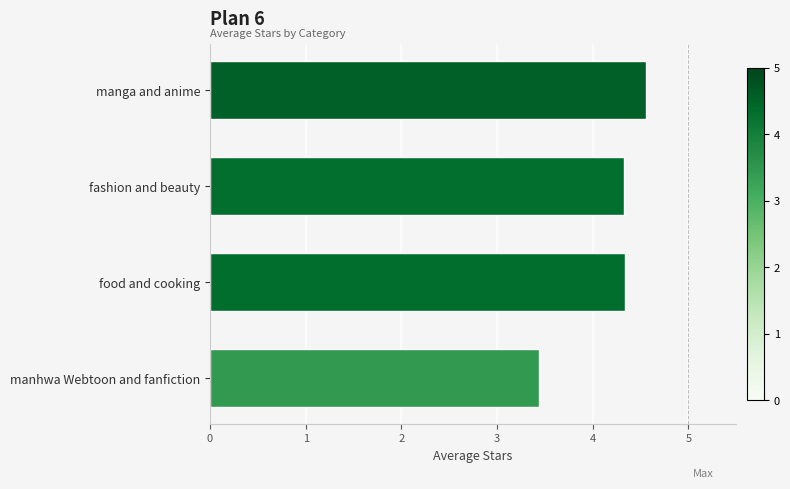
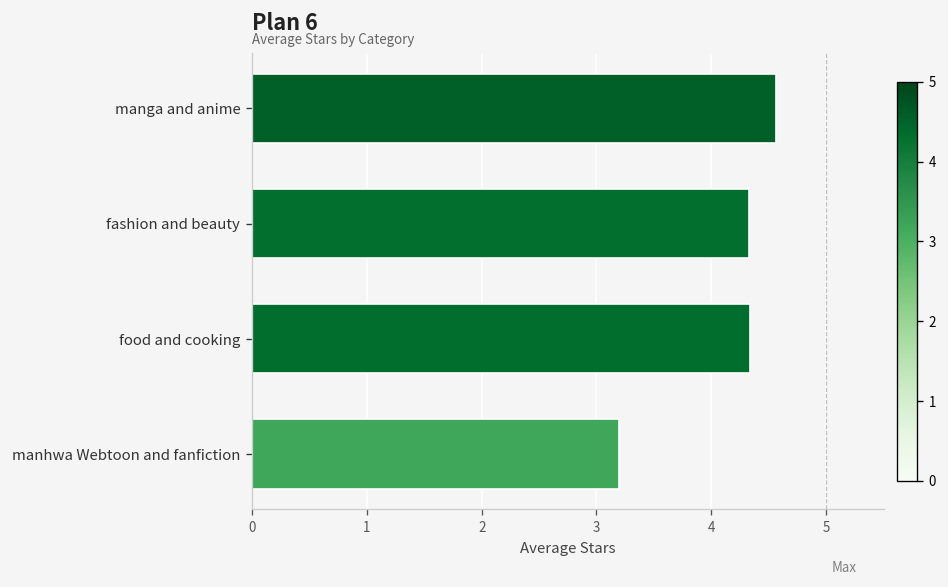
  {
    "manga and anime": 4.6,
    "fashion and beauty": 4.3,
    "food and cooking": 4.3,
-   "manhwa Webtoon and fanfiction": 3.4
+   "manhwa Webtoon and fanfiction": 3.2
  }
